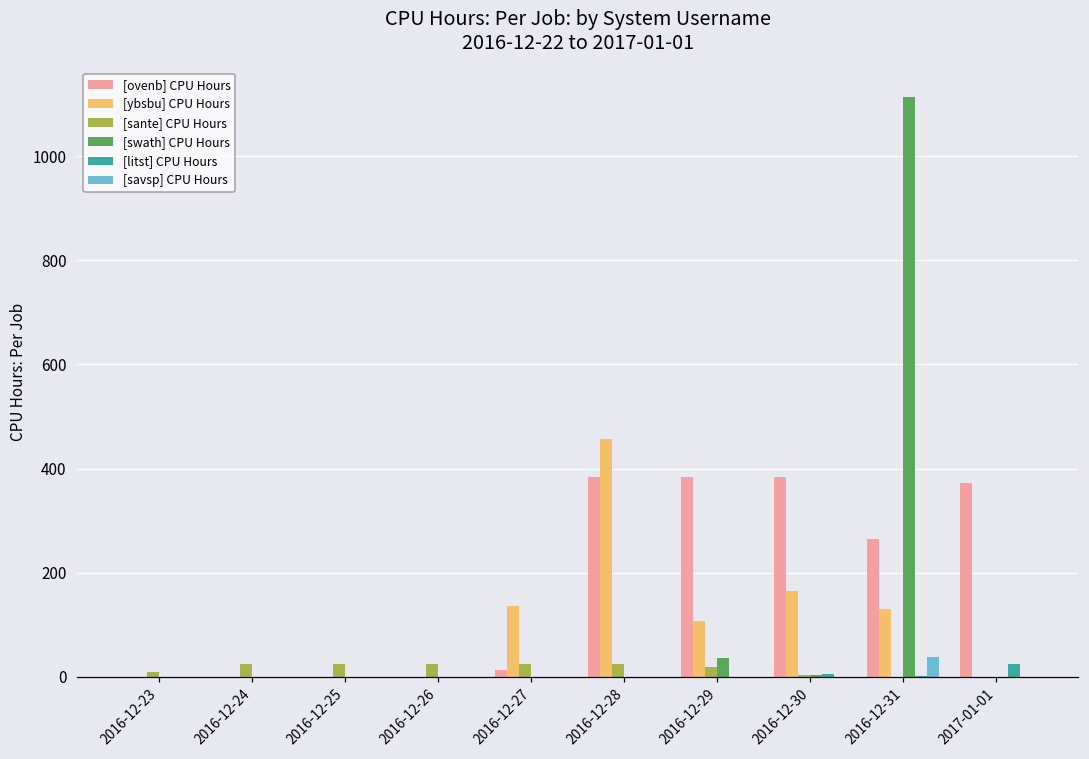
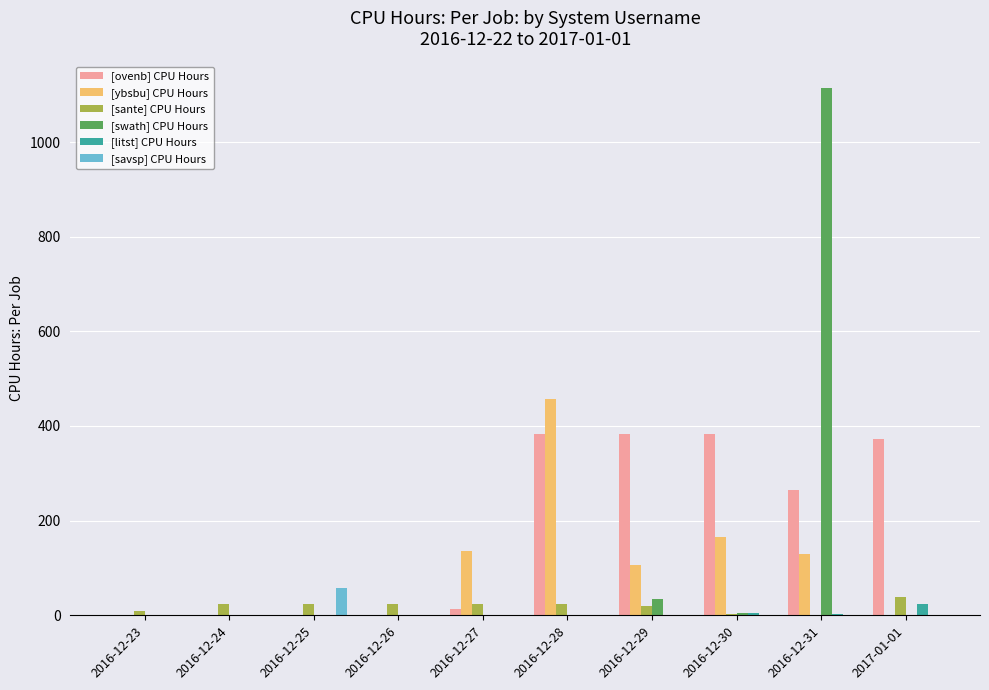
  {
    "[ovenb] CPU Hours": {
      "2016-12-23": 0,
      "2016-12-24": 0,
      "2016-12-25": 0,
      "2016-12-26": 0,
      "2016-12-27": 10,
      "2016-12-28": 380,
      "2016-12-29": 380,
      "2016-12-30": 380,
      "2016-12-31": 270,
      "2017-01-01": 370
    },
    "[ybsbu] CPU Hours": {
      "2016-12-23": 0,
      "2016-12-24": 0,
      "2016-12-25": 0,
      "2016-12-26": 0,
      "2016-12-27": 140,
      "2016-12-28": 460,
      "2016-12-29": 110,
      "2016-12-30": 160,
      "2016-12-31": 130,
      "2017-01-01": 0
    },
    "[sante] CPU Hours": {
      "2016-12-23": 10,
      "2016-12-24": 20,
      "2016-12-25": 20,
      "2016-12-26": 20,
      "2016-12-27": 20,
      "2016-12-28": 20,
      "2016-12-29": 20,
      "2016-12-31": 0,
-     "2017-01-01": 0
+     "2017-01-01": 40
    },
    "[swath] CPU Hours": {
      "2016-12-23": 0,
      "2016-12-24": 0,
      "2016-12-25": 0,
      "2016-12-26": 0,
      "2016-12-27": 0,
      "2016-12-28": 0,
      "2016-12-29": 40,
      "2016-12-31": 1110,
      "2017-01-01": 0
    },
    "[litst] CPU Hours": {
      "2016-12-23": 0,
      "2016-12-24": 0,
      "2016-12-25": 0,
      "2016-12-26": 0,
      "2016-12-27": 0,
      "2016-12-28": 0,
      "2016-12-29": 0,
      "2016-12-30": 10,
      "2017-01-01": 20
    },
    "[savsp] CPU Hours": {
      "2016-12-23": 0,
      "2016-12-24": 0,
-     "2016-12-25": 0,
+     "2016-12-25": 60,
      "2016-12-26": 0,
      "2016-12-27": 0,
      "2016-12-28": 0,
      "2016-12-29": 0,
-     "2016-12-31": 40
+     "2016-12-31": 0
    }
  }
